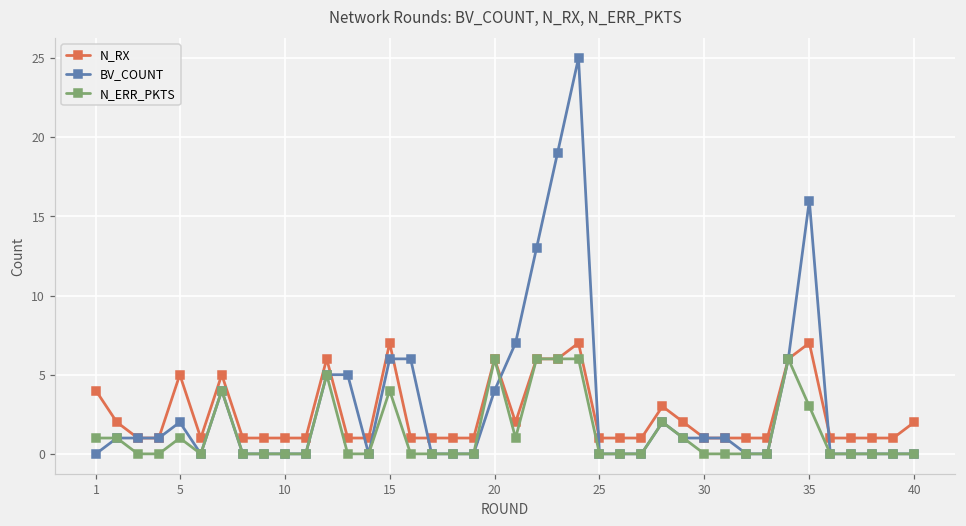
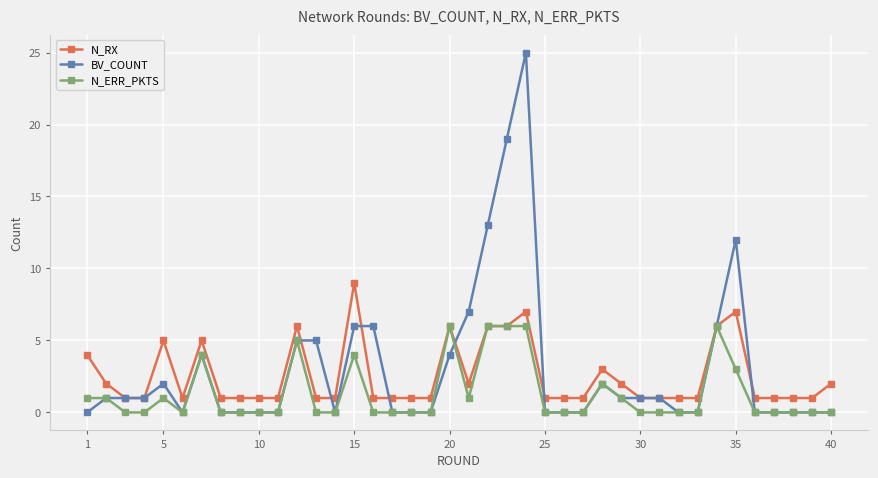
  {
    "N_RX": {
      "1": 4,
      "5": 5,
      "10": 1,
-     "15": 7,
+     "15": 9,
      "25": 1,
      "35": 7,
      "40": 2
    },
    "BV_COUNT": {
      "1": 0,
      "5": 2,
      "15": 6,
      "20": 4,
-     "35": 16
+     "35": 12
    },
    "N_ERR_PKTS": {
      "1": 1,
      "5": 1,
      "15": 4,
      "30": 0,
      "35": 3
    }
  }
